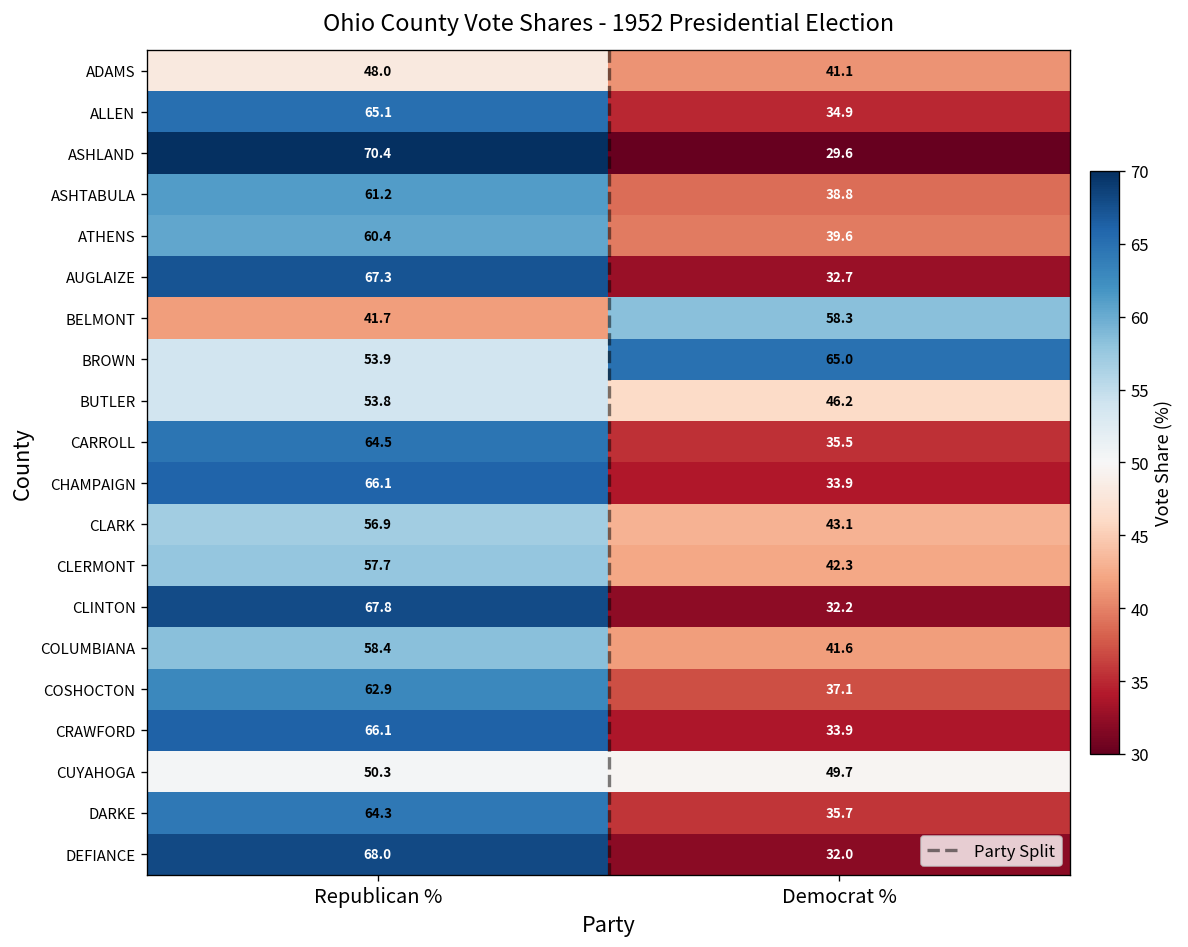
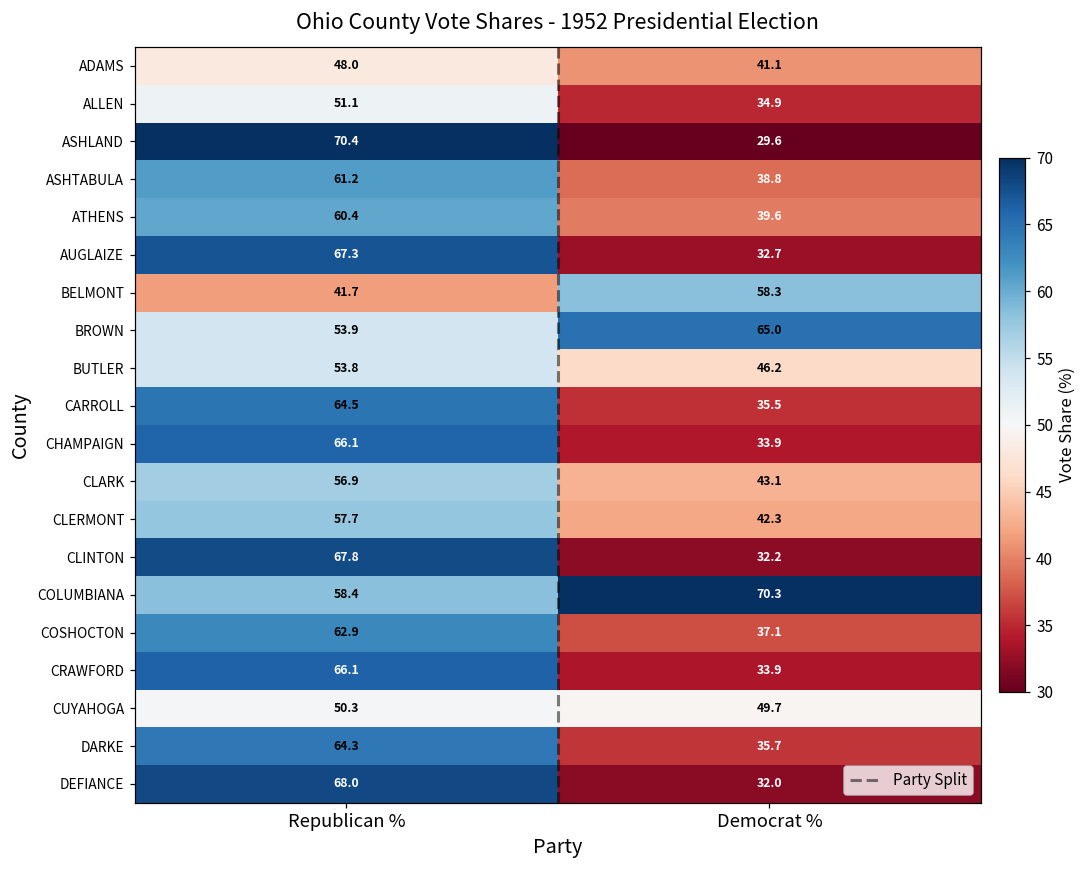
  {
    "ADAMS": {
      "Republican %": 48.0,
      "Democrat %": 41.1
    },
    "ALLEN": {
-     "Republican %": 65.1,
+     "Republican %": 51.1,
      "Democrat %": 34.9
    },
    "ASHLAND": {
      "Republican %": 70.4,
      "Democrat %": 29.6
    },
    "ASHTABULA": {
      "Republican %": 61.2,
      "Democrat %": 38.8
    },
    "ATHENS": {
      "Republican %": 60.4,
      "Democrat %": 39.6
    },
    "AUGLAIZE": {
      "Republican %": 67.3,
      "Democrat %": 32.7
    },
    "BELMONT": {
      "Republican %": 41.7,
      "Democrat %": 58.3
    },
    "BROWN": {
      "Republican %": 53.9,
      "Democrat %": 65.0
    },
    "BUTLER": {
      "Republican %": 53.8,
      "Democrat %": 46.2
    },
    "CARROLL": {
      "Republican %": 64.5,
      "Democrat %": 35.5
    },
    "CHAMPAIGN": {
      "Republican %": 66.1,
      "Democrat %": 33.9
    },
    "CLARK": {
      "Republican %": 56.9,
      "Democrat %": 43.1
    },
    "CLERMONT": {
      "Republican %": 57.7,
      "Democrat %": 42.3
    },
    "CLINTON": {
      "Republican %": 67.8,
      "Democrat %": 32.2
    },
    "COLUMBIANA": {
      "Republican %": 58.4,
-     "Democrat %": 41.6
+     "Democrat %": 70.3
    },
    "COSHOCTON": {
      "Republican %": 62.9,
      "Democrat %": 37.1
    },
    "CRAWFORD": {
      "Republican %": 66.1,
      "Democrat %": 33.9
    },
    "CUYAHOGA": {
      "Republican %": 50.3,
      "Democrat %": 49.7
    },
    "DARKE": {
      "Republican %": 64.3,
      "Democrat %": 35.7
    },
    "DEFIANCE": {
      "Republican %": 68.0,
      "Democrat %": 32.0
    }
  }
